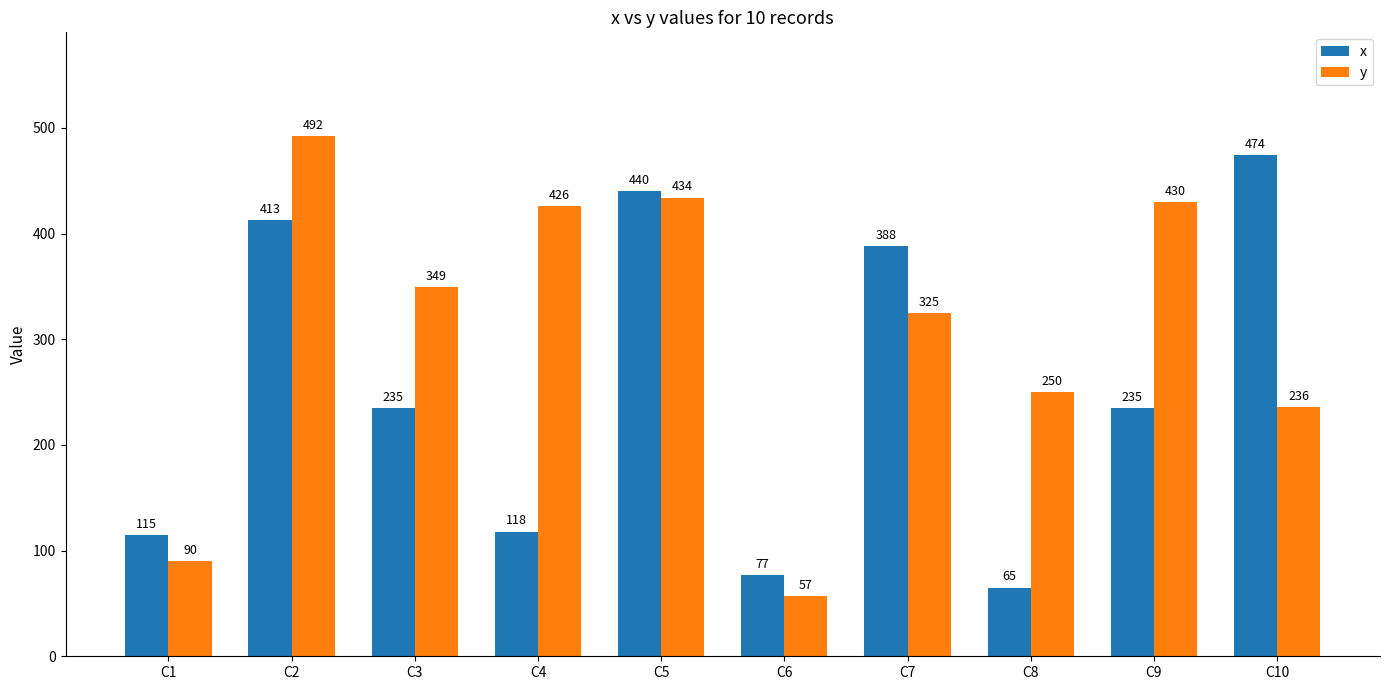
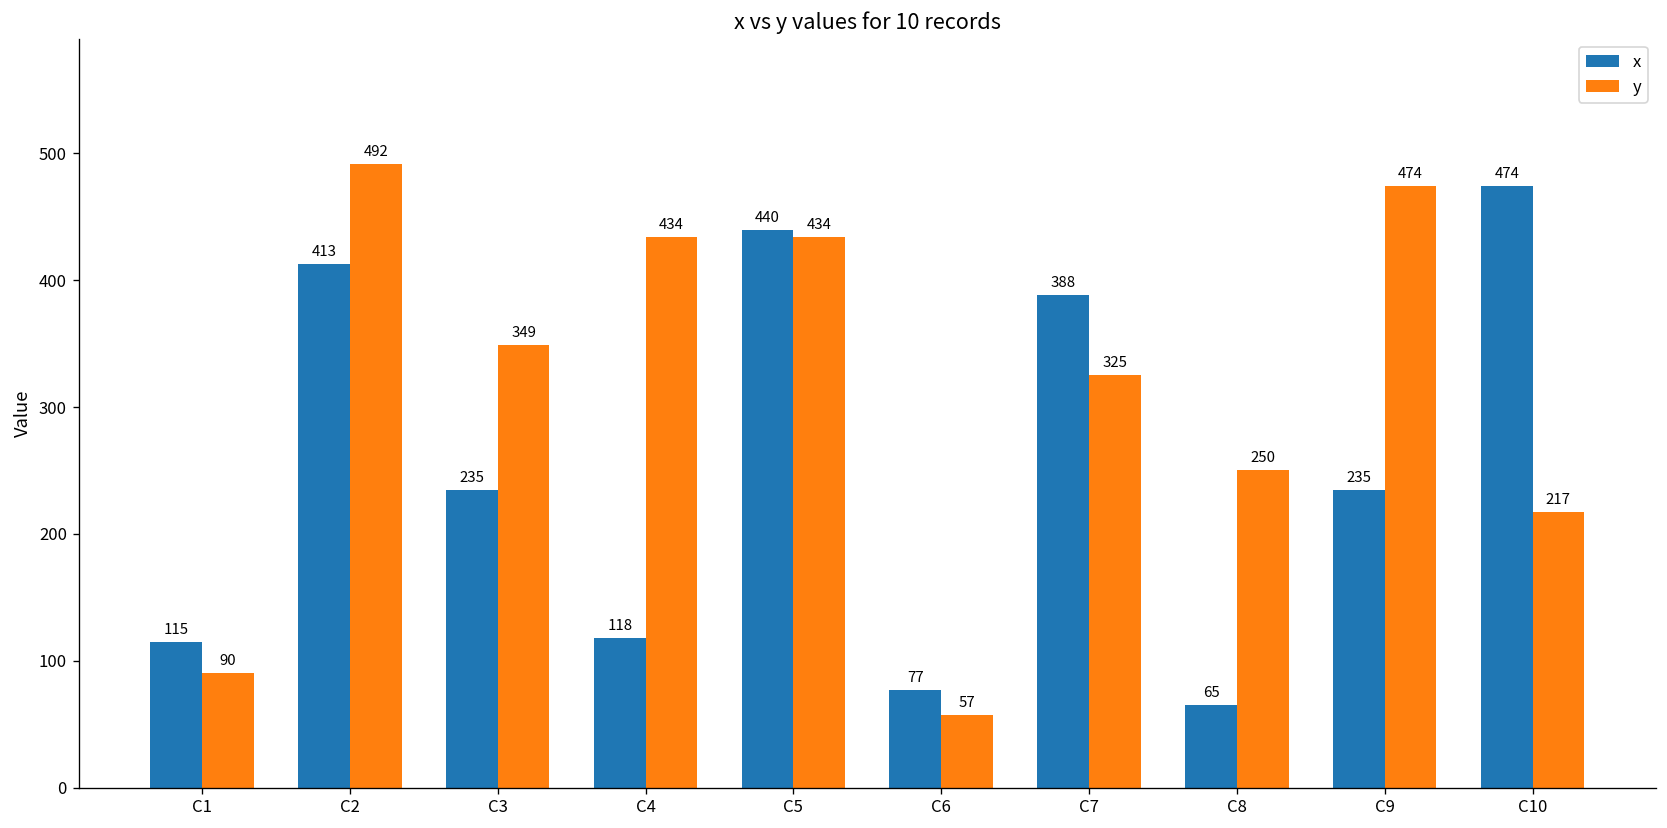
  {
    "x": {
      "C1": 115,
      "C2": 413,
      "C3": 235,
      "C4": 118,
      "C5": 440,
      "C6": 77,
      "C7": 388,
      "C8": 65,
      "C9": 235,
      "C10": 474
    },
    "y": {
      "C1": 90,
      "C2": 492,
      "C3": 349,
-     "C4": 426,
+     "C4": 434,
      "C5": 434,
      "C6": 57,
      "C7": 325,
      "C8": 250,
-     "C9": 430,
-     "C10": 236
+     "C9": 474,
+     "C10": 217
    }
  }
